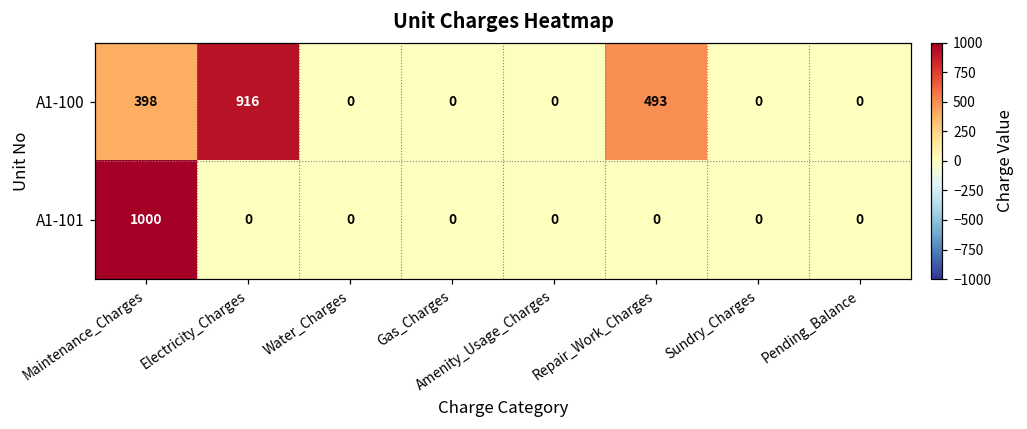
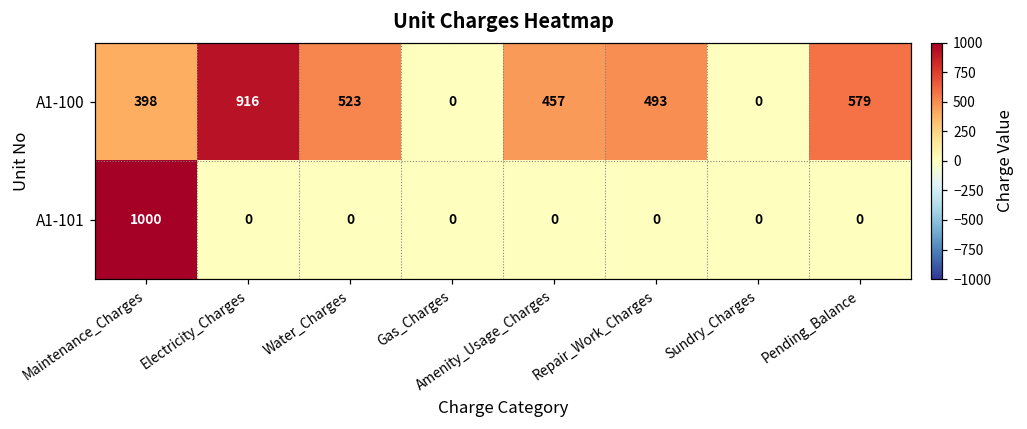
  {
    "A1-100": {
      "Maintenance_Charges": 398,
      "Electricity_Charges": 916,
-     "Water_Charges": 0,
+     "Water_Charges": 523,
      "Gas_Charges": 0,
-     "Amenity_Usage_Charges": 0,
+     "Amenity_Usage_Charges": 457,
      "Repair_Work_Charges": 493,
      "Sundry_Charges": 0,
-     "Pending_Balance": 0
+     "Pending_Balance": 579
    },
    "A1-101": {
      "Maintenance_Charges": 1000,
      "Electricity_Charges": 0,
      "Water_Charges": 0,
      "Gas_Charges": 0,
      "Amenity_Usage_Charges": 0,
      "Repair_Work_Charges": 0,
      "Sundry_Charges": 0,
      "Pending_Balance": 0
    }
  }
